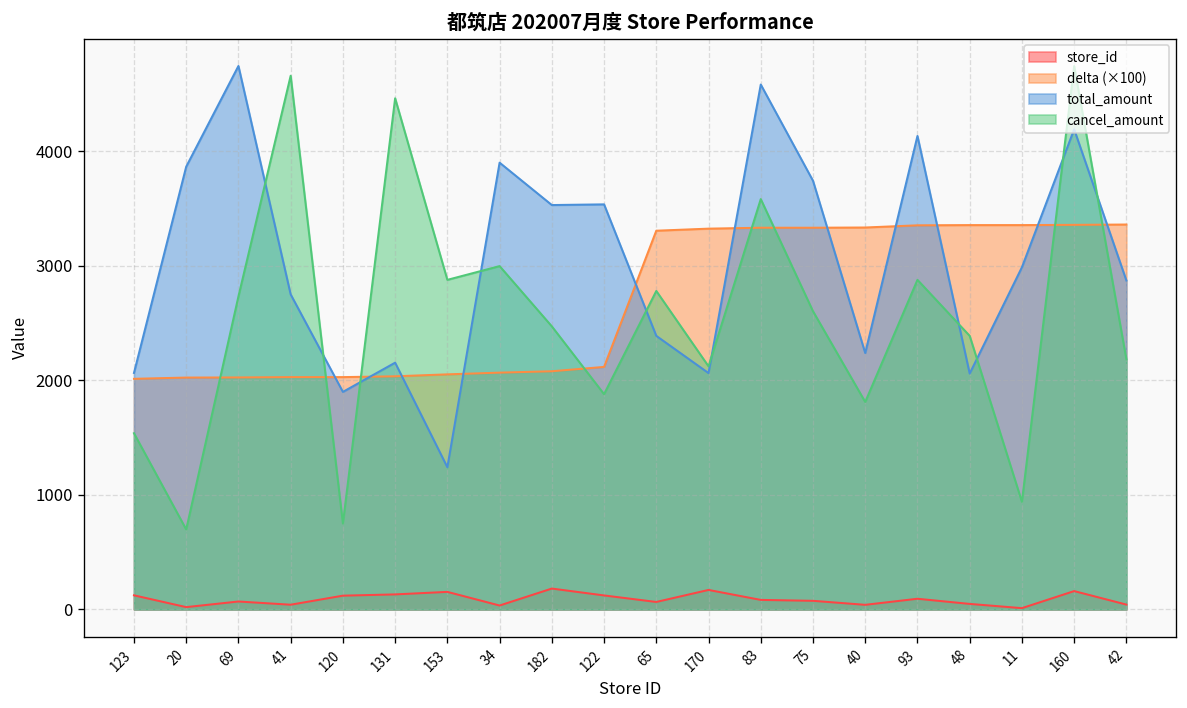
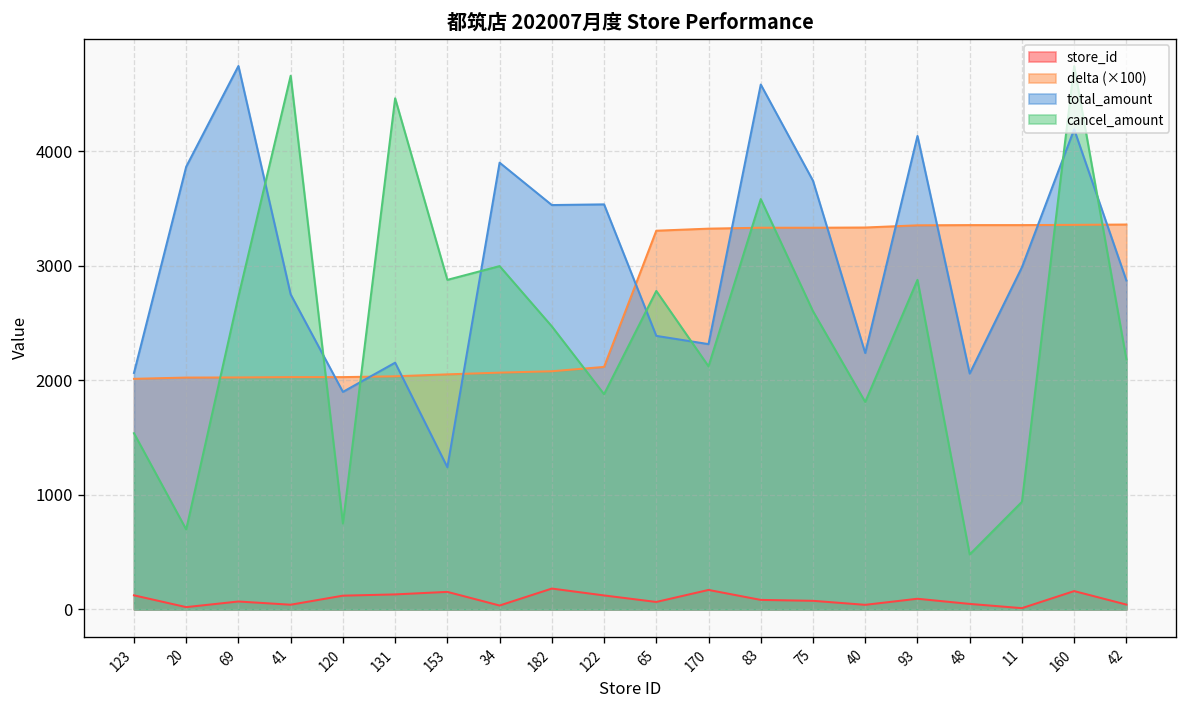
  {
    "total_amount": {
      "123": 2100,
      "20": 3900,
      "69": 4700,
      "41": 2800,
      "120": 1900,
      "131": 2200,
      "153": 1200,
      "34": 3900,
      "182": 3500,
      "122": 3500,
      "65": 2400,
-     "170": 2100,
+     "170": 2300,
      "83": 4600,
      "75": 3700,
      "40": 2200,
      "93": 4100,
      "48": 2100,
      "11": 3000,
      "160": 4200,
      "42": 2900
    },
    "cancel_amount": {
      "123": 1500,
      "20": 700,
      "69": 2700,
      "41": 4700,
      "120": 800,
      "131": 4500,
      "153": 2900,
      "34": 3000,
      "182": 2500,
      "122": 1900,
      "65": 2800,
      "170": 2100,
      "83": 3600,
      "75": 2600,
      "40": 1800,
      "93": 2900,
-     "48": 2400,
+     "48": 500,
      "11": 900,
      "42": 2200
    }
  }
